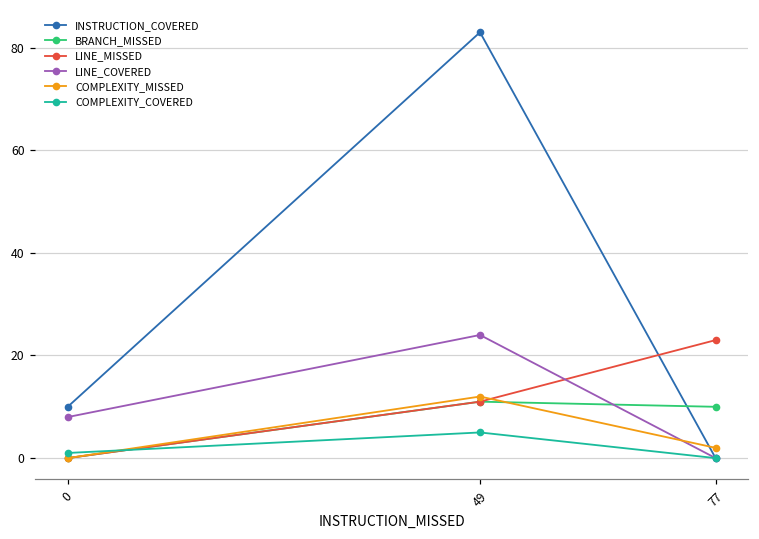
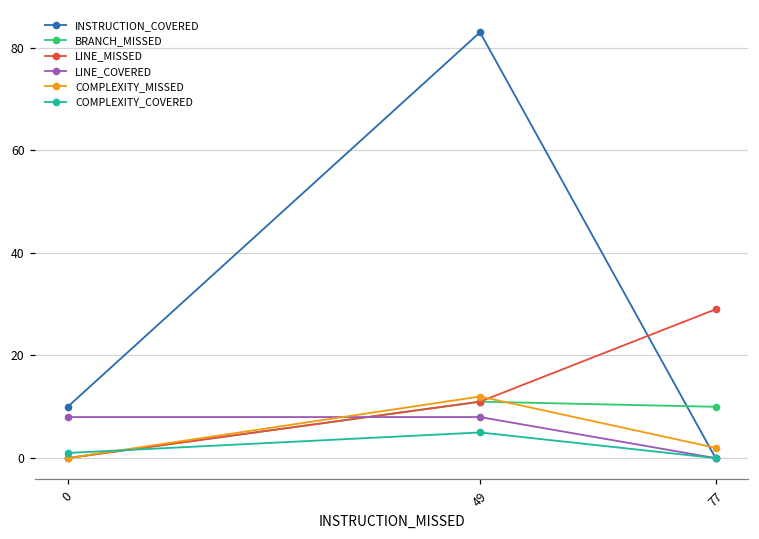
  {
    "INSTRUCTION_COVERED": {
      "0": 10,
      "49": 83
    },
    "LINE_MISSED": {
-     "77": 23
+     "77": 29
    },
    "LINE_COVERED": {
      "0": 8,
-     "49": 24
+     "49": 8
    },
    "COMPLEXITY_MISSED": {
      "49": 12,
      "77": 2
    }
  }
